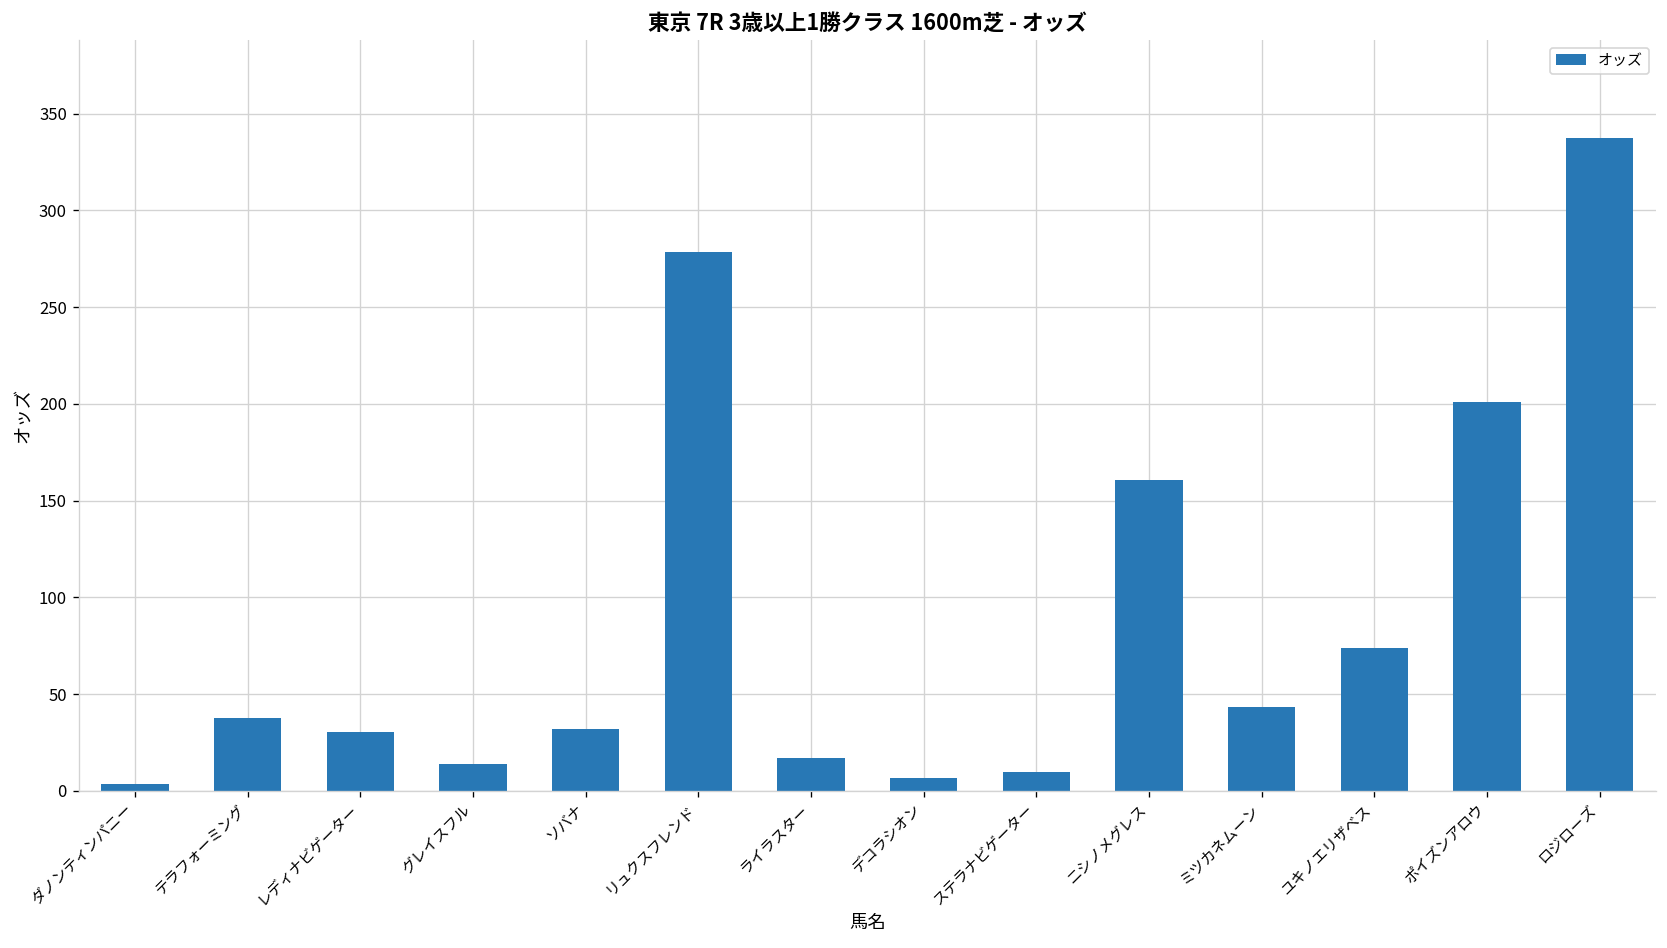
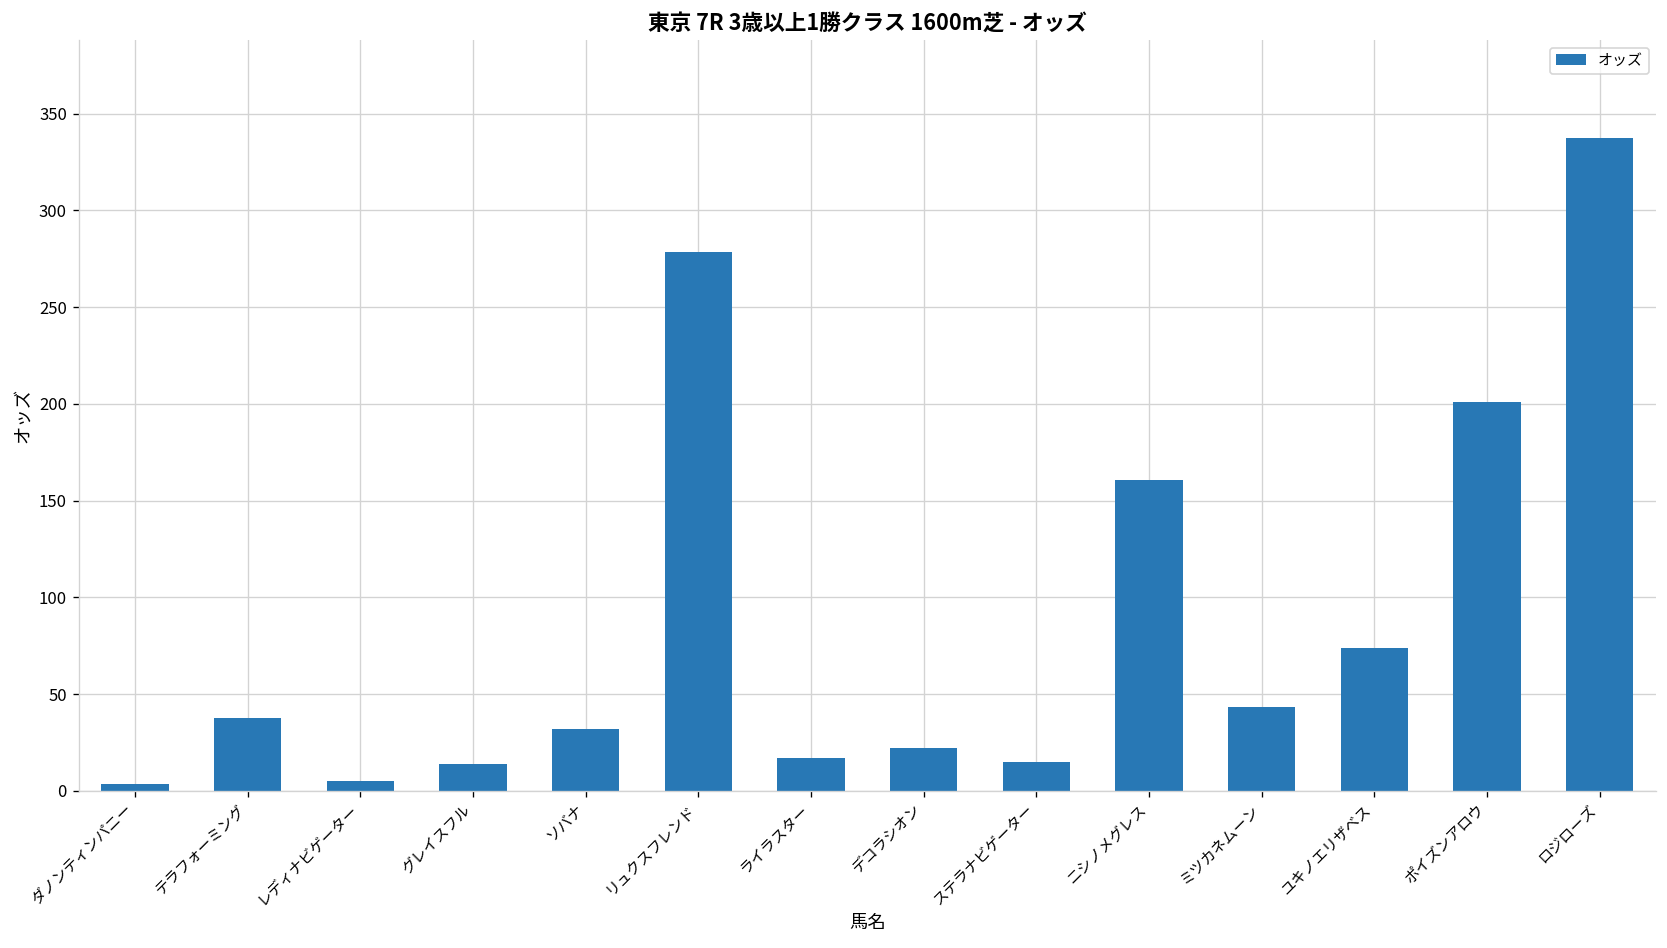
  {
    "ダノンティンパニー": 4,
    "テラフォーミング": 38,
-   "レディナビゲーター": 31,
+   "レディナビゲーター": 5,
    "グレイスフル": 14,
    "ソバナ": 32,
    "リュクスフレンド": 279,
    "ライラスター": 17,
-   "デコラシオン": 7,
-   "ステラナビゲーター": 10,
+   "デコラシオン": 22,
+   "ステラナビゲーター": 15,
    "ニシノメグレス": 161,
    "ミツカネムーン": 43,
    "ユキノエリザベス": 74,
    "ポイズンアロウ": 201,
    "ロジローズ": 338
  }
